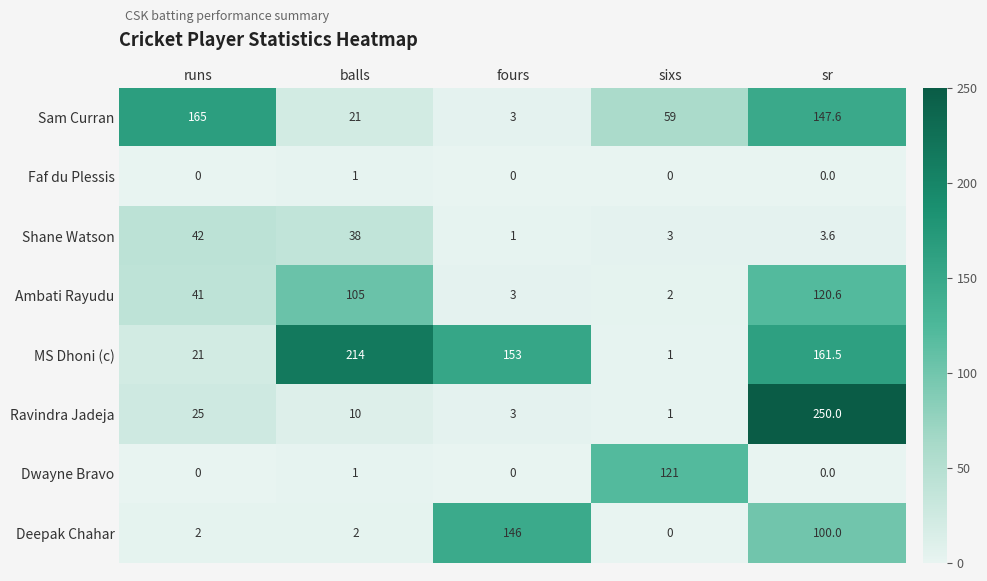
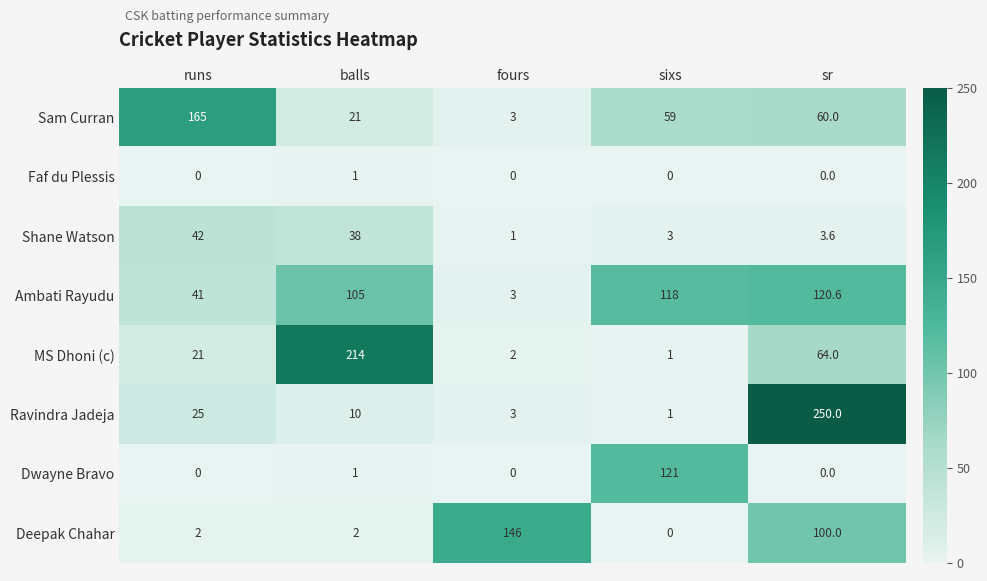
  {
    "Sam Curran": {
      "runs": 165,
      "balls": 21,
      "fours": 3,
      "sixs": 59,
-     "sr": 147.6
+     "sr": 60.0
    },
    "Faf du Plessis": {
      "runs": 0,
      "balls": 1,
      "fours": 0,
      "sixs": 0,
      "sr": 0.0
    },
    "Shane Watson": {
      "runs": 42,
      "balls": 38,
      "fours": 1,
      "sixs": 3,
      "sr": 3.6
    },
    "Ambati Rayudu": {
      "runs": 41,
      "balls": 105,
      "fours": 3,
-     "sixs": 2,
+     "sixs": 118,
      "sr": 120.6
    },
    "MS Dhoni (c)": {
      "runs": 21,
      "balls": 214,
-     "fours": 153,
+     "fours": 2,
      "sixs": 1,
-     "sr": 161.5
+     "sr": 64.0
    },
    "Ravindra Jadeja": {
      "runs": 25,
      "balls": 10,
      "fours": 3,
      "sixs": 1,
      "sr": 250.0
    },
    "Dwayne Bravo": {
      "runs": 0,
      "balls": 1,
      "fours": 0,
      "sixs": 121,
      "sr": 0.0
    },
    "Deepak Chahar": {
      "runs": 2,
      "balls": 2,
      "fours": 146,
      "sixs": 0,
      "sr": 100.0
    }
  }
